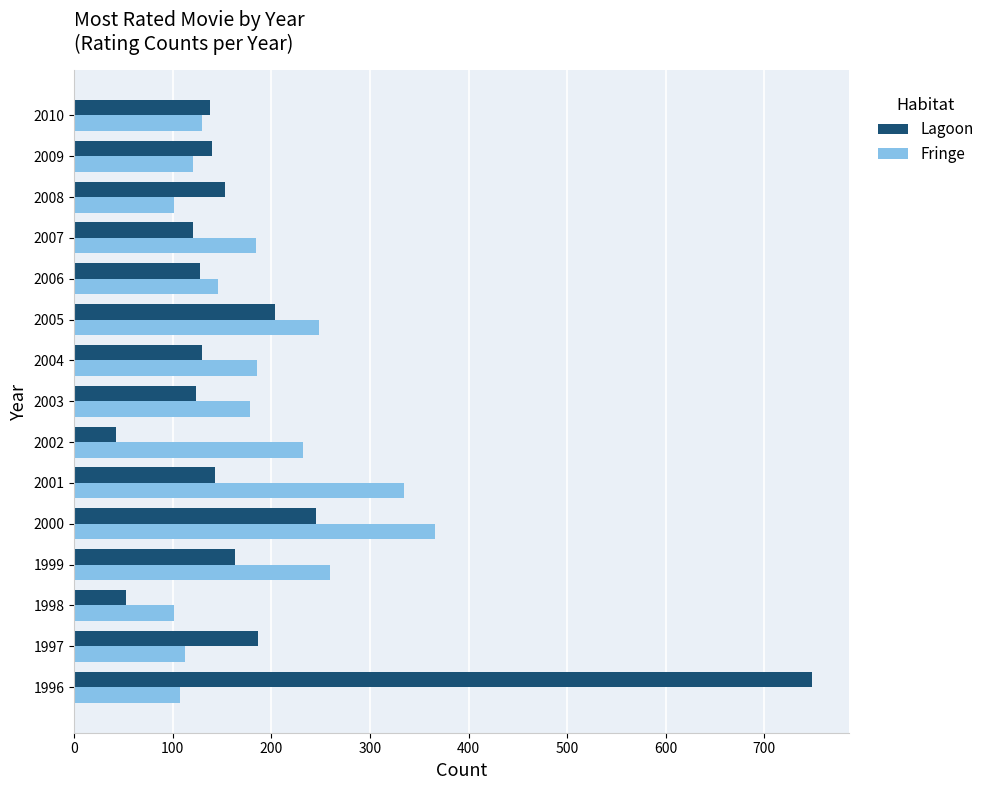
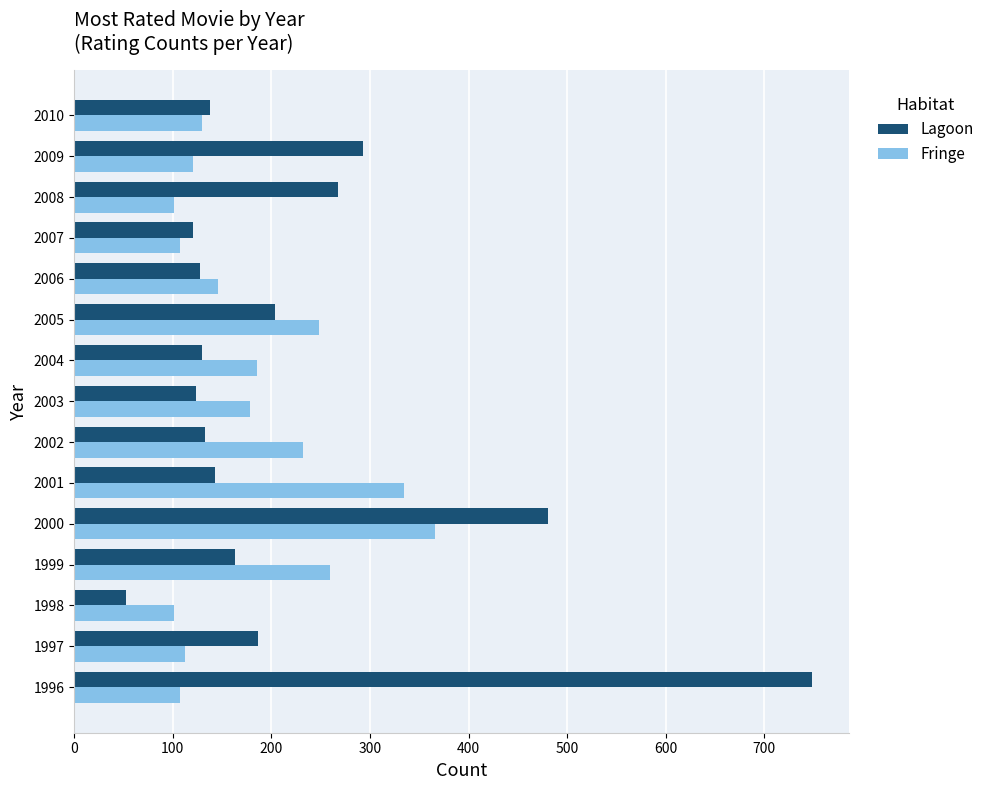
  {
    "Lagoon": {
      "2010": 140,
-     "2009": 140,
-     "2008": 150,
+     "2009": 290,
+     "2008": 270,
      "2007": 120,
      "2006": 130,
      "2005": 200,
      "2004": 130,
      "2003": 120,
-     "2002": 40,
+     "2002": 130,
      "2001": 140,
-     "2000": 250,
+     "2000": 480,
      "1999": 160,
      "1998": 50,
      "1997": 190,
      "1996": 750
    },
    "Fringe": {
      "2010": 130,
      "2009": 120,
      "2008": 100,
-     "2007": 180,
+     "2007": 110,
      "2006": 150,
      "2005": 250,
      "2004": 190,
      "2003": 180,
      "2002": 230,
      "2001": 330,
      "2000": 370,
      "1999": 260,
      "1998": 100,
      "1997": 110,
      "1996": 110
    }
  }
